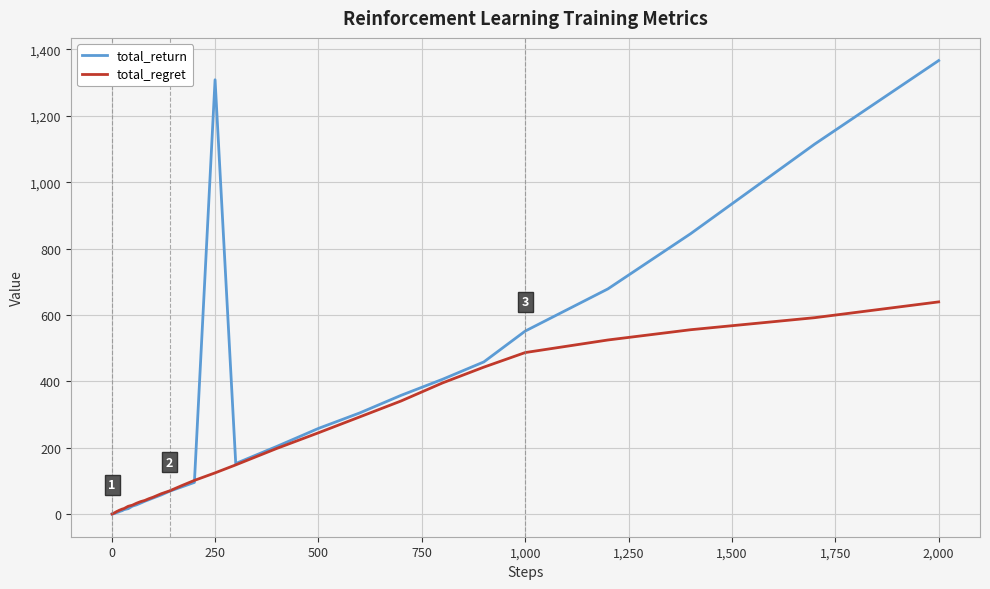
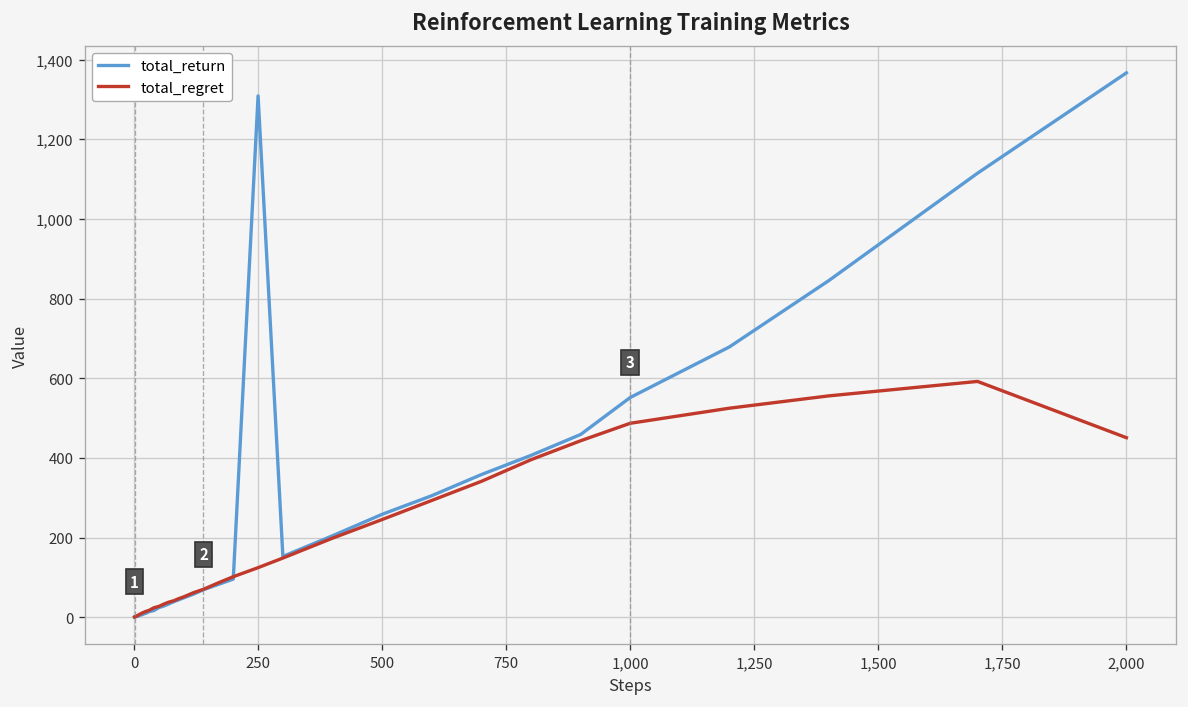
  {
    "total_return": {
      "250": "1,310",
      "500": "260",
      "2,000": "1,370"
    },
    "total_regret": {
      "250": "120",
      "500": "250",
      "1,000": "490",
-     "2,000": "640"
+     "2,000": "450"
    }
  }
